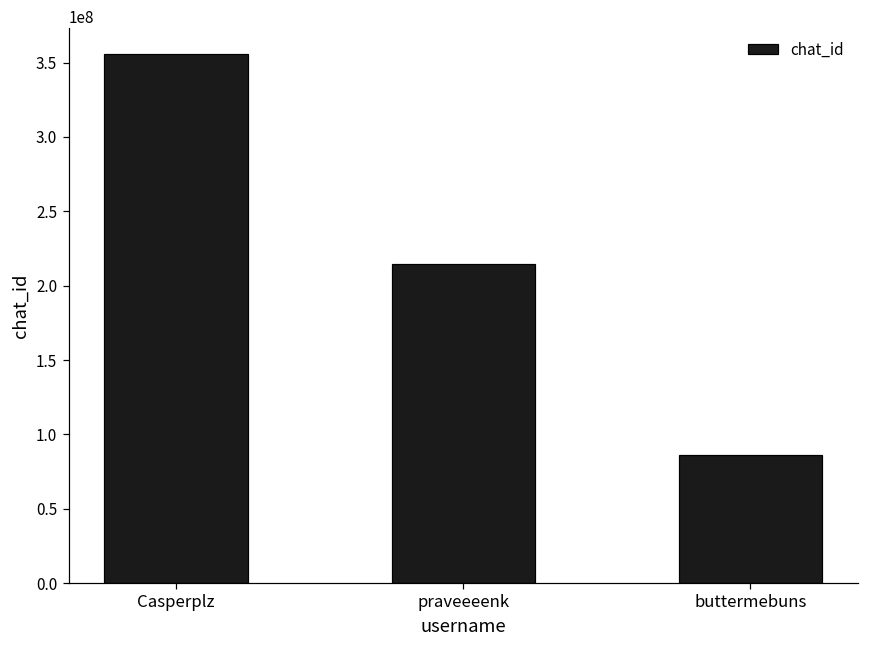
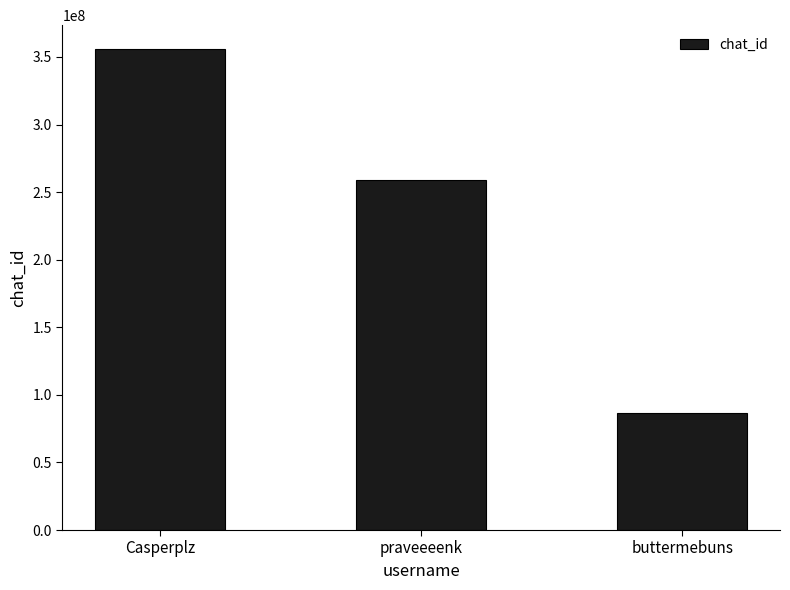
  {
    "Casperplz": 356000000,
-   "praveeeenk": 215000000,
+   "praveeeenk": 259000000,
    "buttermebuns": 86000000
  }
